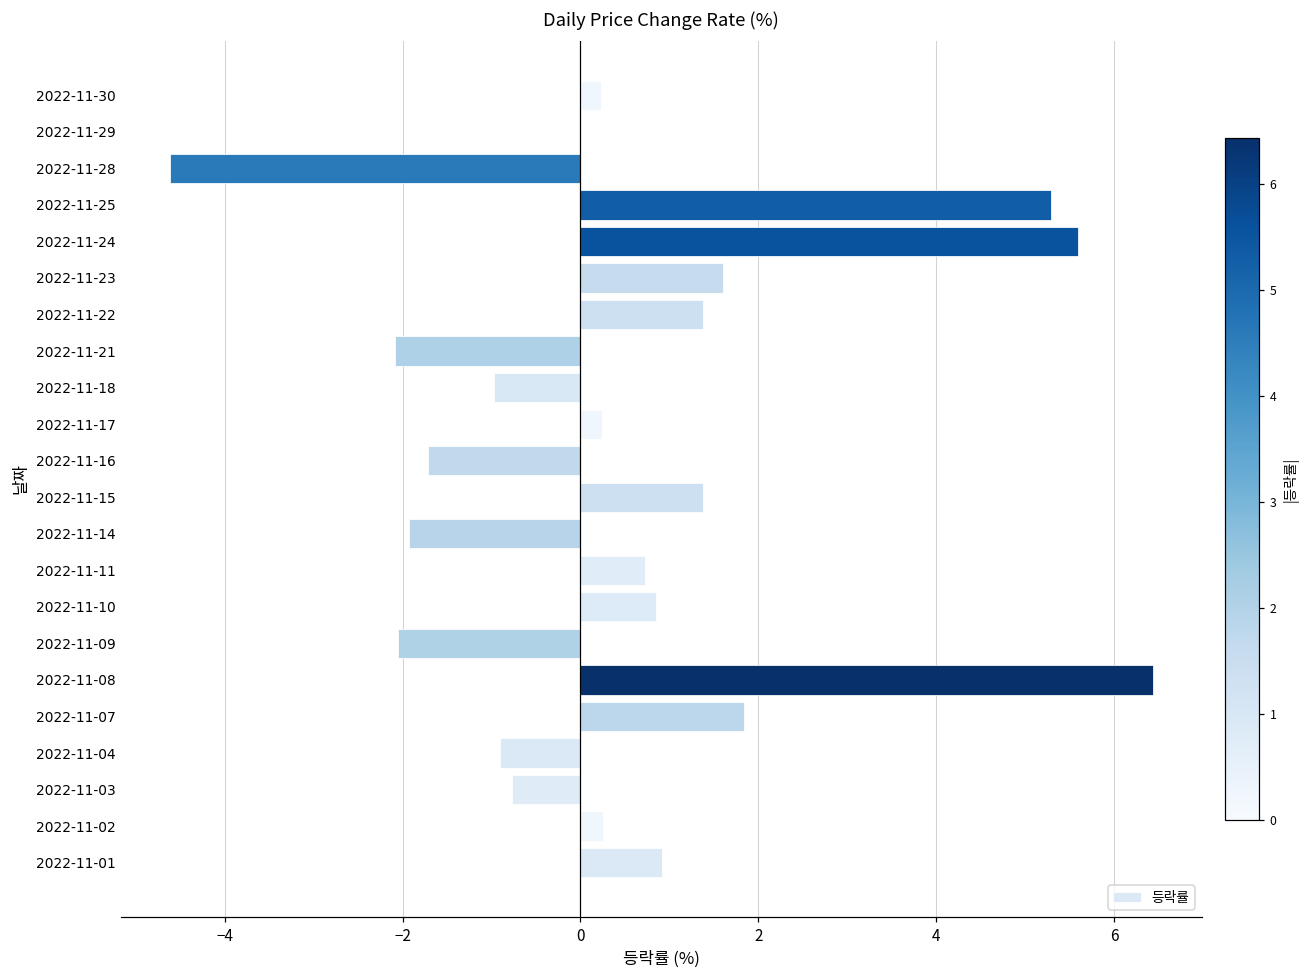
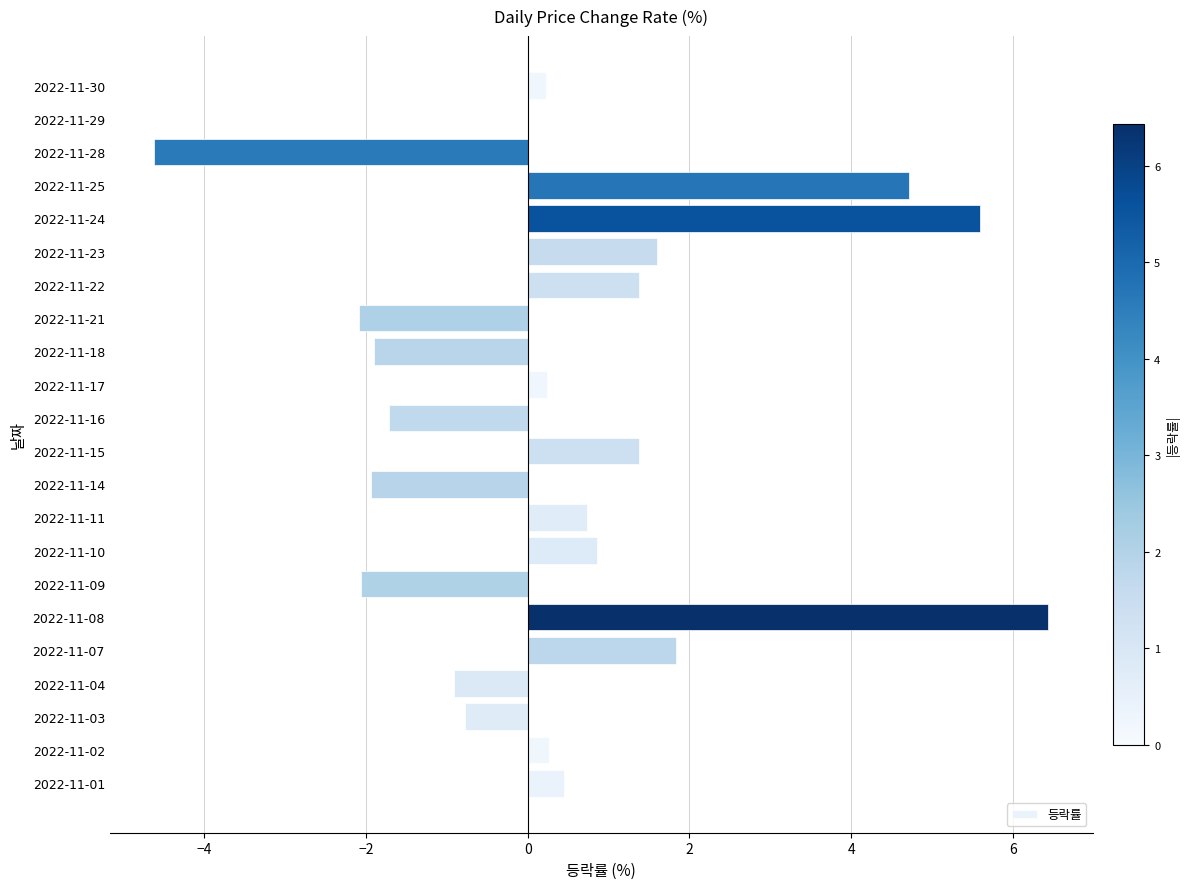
  {
    "2022-11-30": 0.2,
    "2022-11-29": 0.0,
    "2022-11-28": -4.6,
-   "2022-11-25": 5.3,
+   "2022-11-25": 4.7,
    "2022-11-24": 5.6,
    "2022-11-23": 1.6,
    "2022-11-22": 1.4,
    "2022-11-21": -2.1,
-   "2022-11-18": -1.0,
+   "2022-11-18": -1.9,
    "2022-11-17": 0.2,
    "2022-11-16": -1.7,
    "2022-11-15": 1.4,
    "2022-11-14": -1.9,
    "2022-11-11": 0.7,
    "2022-11-10": 0.9,
    "2022-11-09": -2.1,
    "2022-11-08": 6.4,
    "2022-11-07": 1.8,
    "2022-11-04": -0.9,
    "2022-11-03": -0.8,
    "2022-11-02": 0.3,
-   "2022-11-01": 0.9
+   "2022-11-01": 0.4
  }
